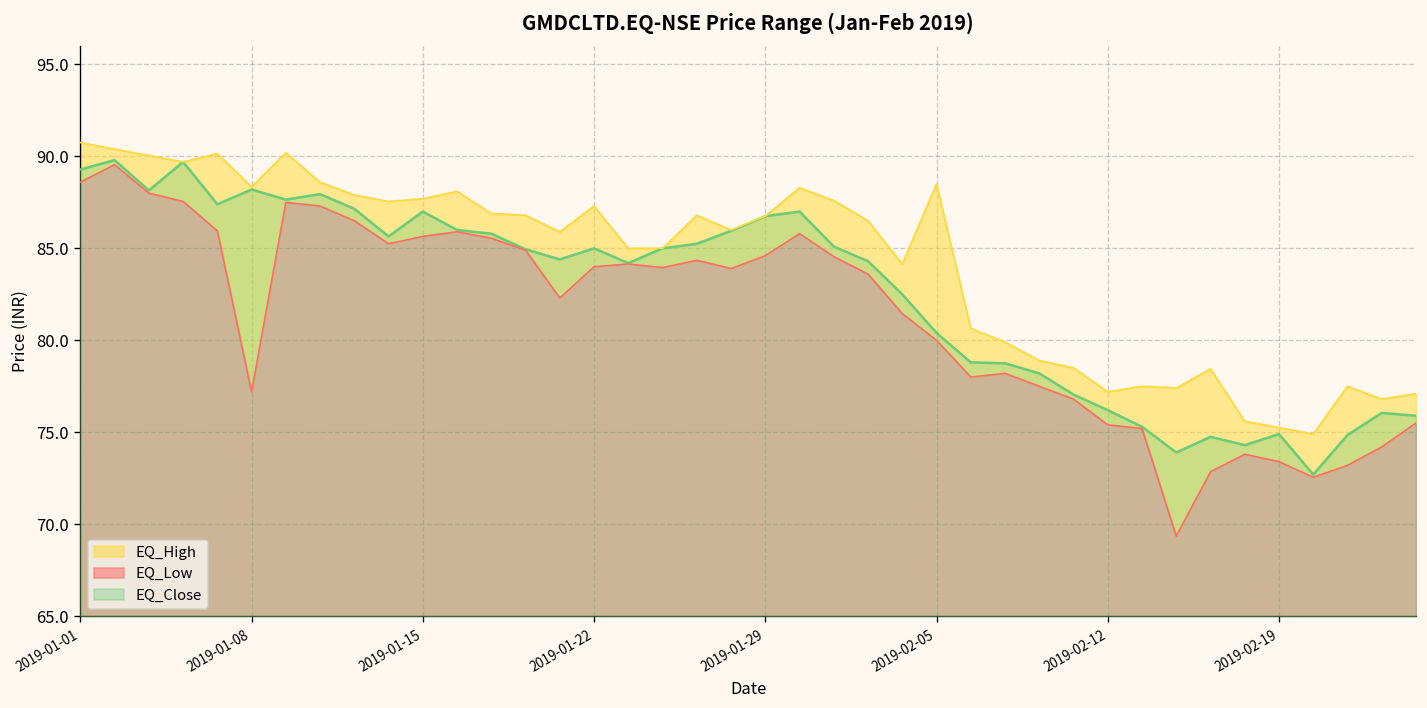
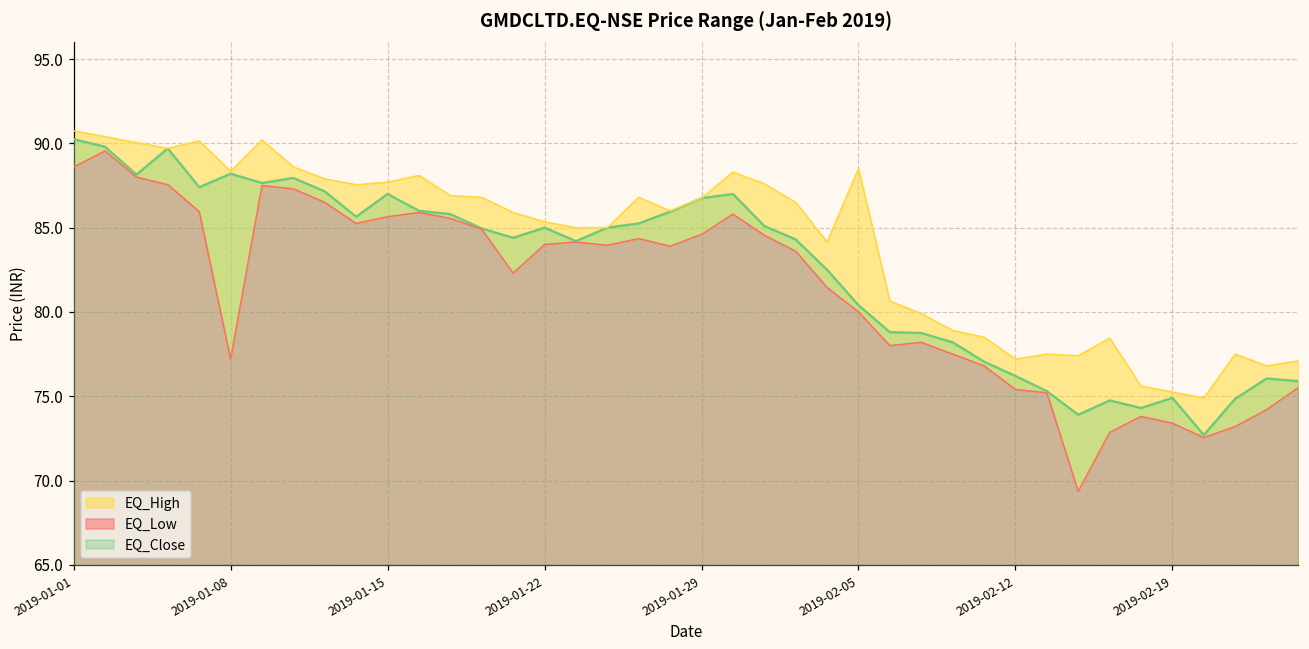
  {
    "EQ_Close": {
-     "2019-01-01": 89.3,
+     "2019-01-01": 90.3,
      "2019-01-15": 87.0,
      "2019-01-22": 85.0,
      "2019-02-05": 80.4,
      "2019-02-12": 76.2,
      "2019-02-19": 74.9
    },
    "EQ_High": {
      "2019-01-01": 90.8,
      "2019-01-15": 87.7,
-     "2019-01-22": 87.3,
+     "2019-01-22": 85.4,
      "2019-02-05": 88.5,
      "2019-02-12": 77.2,
      "2019-02-19": 75.3
    },
    "EQ_Low": {
      "2019-01-01": 88.6,
      "2019-01-08": 77.2,
      "2019-01-15": 85.7,
      "2019-01-22": 84.0,
      "2019-01-29": 84.6,
      "2019-02-05": 80.0,
      "2019-02-12": 75.4,
      "2019-02-19": 73.4
    }
  }
